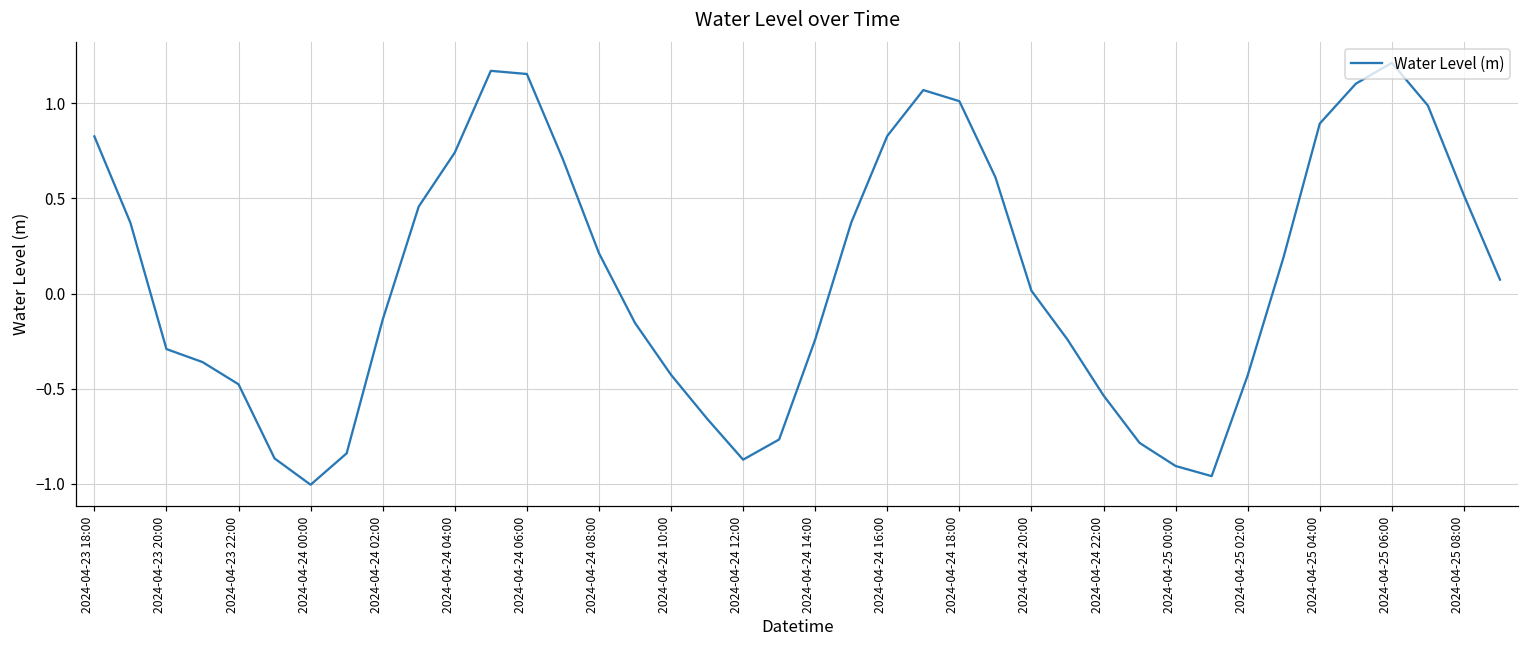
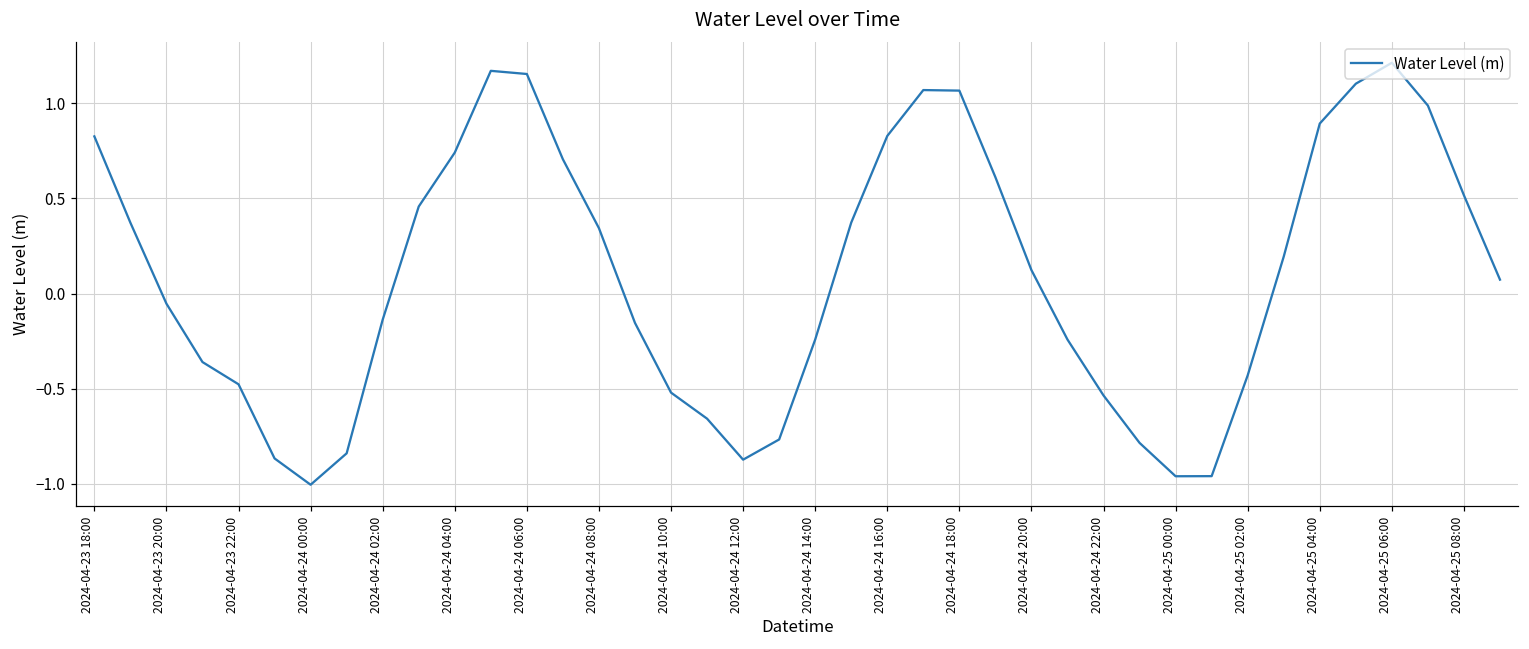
  {
    "2024-04-23 18:00": 0.83,
-   "2024-04-23 20:00": -0.29,
+   "2024-04-23 20:00": -0.05,
    "2024-04-23 22:00": -0.48,
    "2024-04-24 00:00": -1.00,
    "2024-04-24 02:00": -0.14,
    "2024-04-24 04:00": 0.74,
    "2024-04-24 06:00": 1.15,
-   "2024-04-24 08:00": 0.21,
-   "2024-04-24 10:00": -0.43,
+   "2024-04-24 08:00": 0.34,
+   "2024-04-24 10:00": -0.52,
    "2024-04-24 12:00": -0.87,
    "2024-04-24 14:00": -0.24,
    "2024-04-24 16:00": 0.83,
-   "2024-04-24 18:00": 1.01,
-   "2024-04-24 20:00": 0.01,
+   "2024-04-24 18:00": 1.07,
+   "2024-04-24 20:00": 0.12,
    "2024-04-24 22:00": -0.54,
-   "2024-04-25 00:00": -0.91,
+   "2024-04-25 00:00": -0.96,
    "2024-04-25 02:00": -0.43,
    "2024-04-25 04:00": 0.89,
    "2024-04-25 08:00": 0.52
  }
